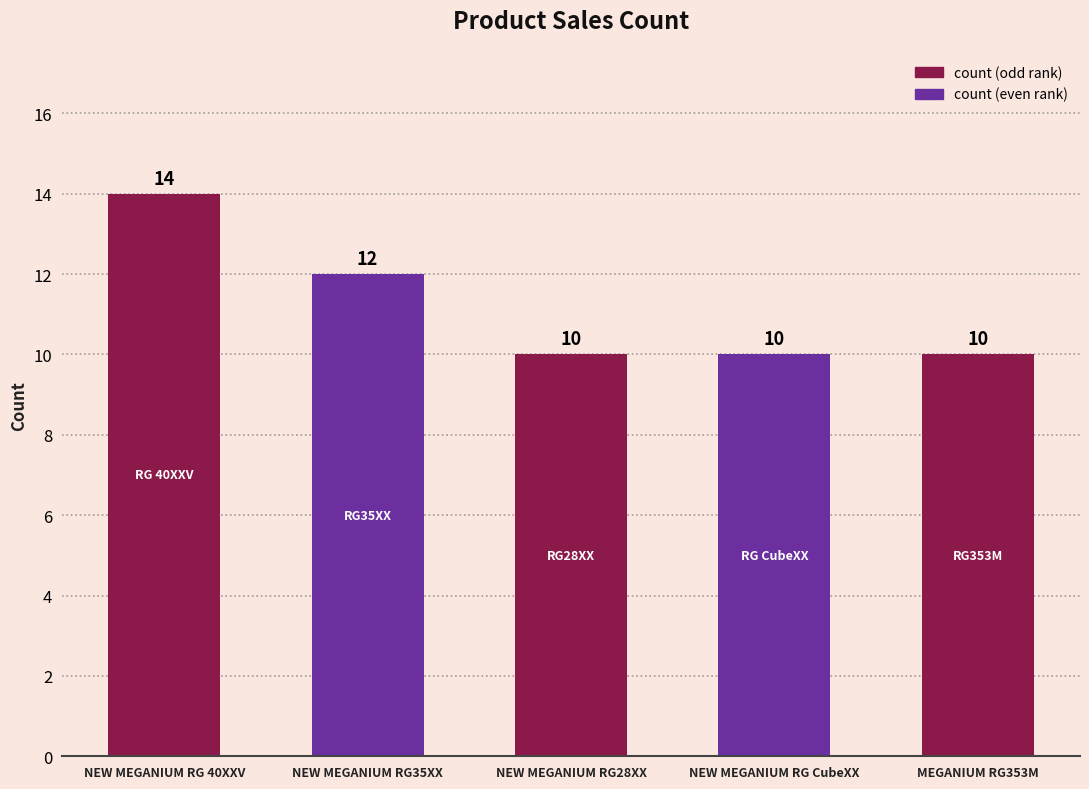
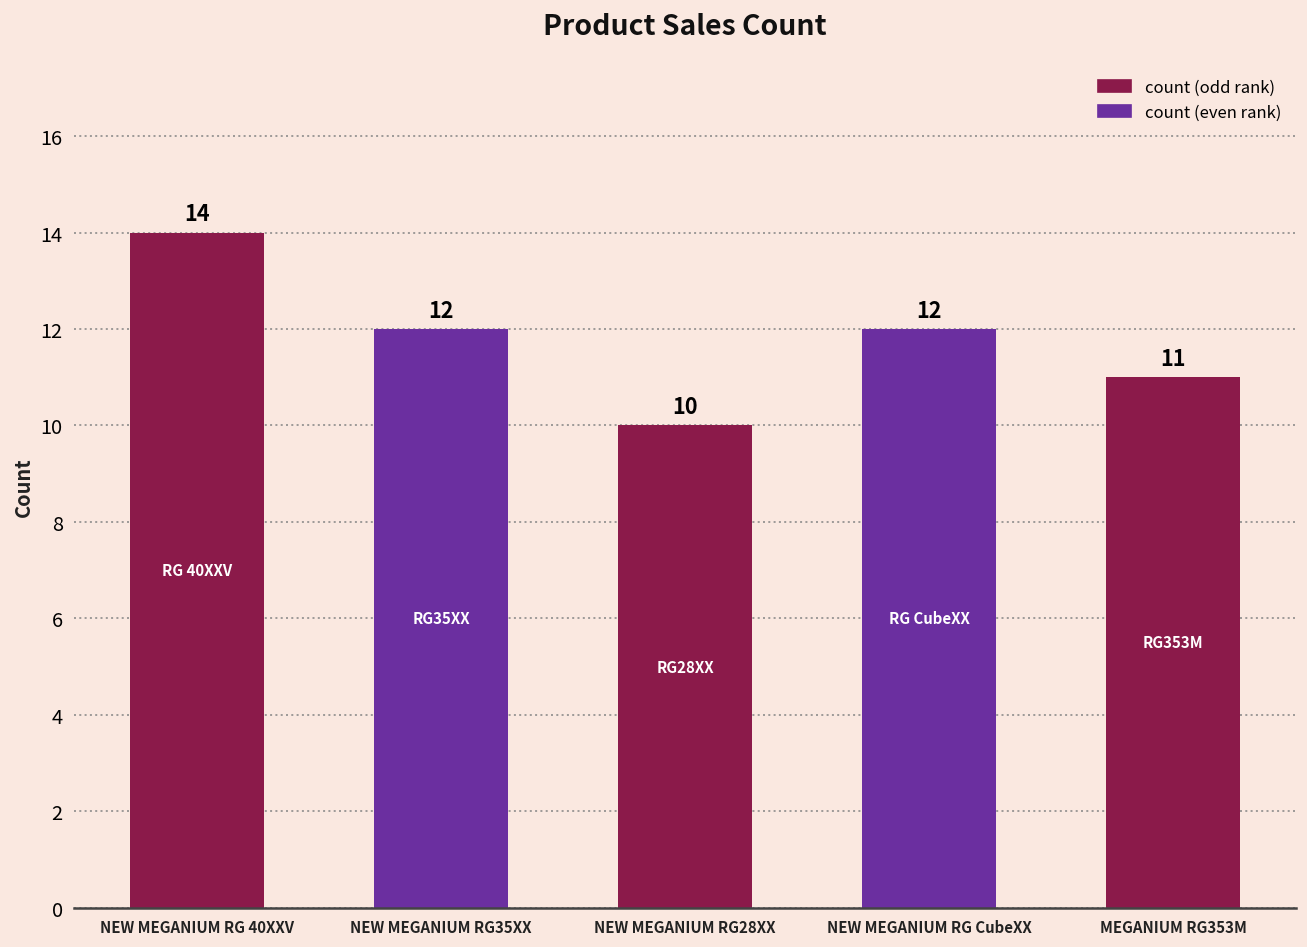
  {
    "NEW MEGANIUM RG 40XXV": 14,
    "NEW MEGANIUM RG35XX": 12,
    "NEW MEGANIUM RG28XX": 10,
-   "NEW MEGANIUM RG CubeXX": 10,
-   "MEGANIUM RG353M": 10
+   "NEW MEGANIUM RG CubeXX": 12,
+   "MEGANIUM RG353M": 11
  }
